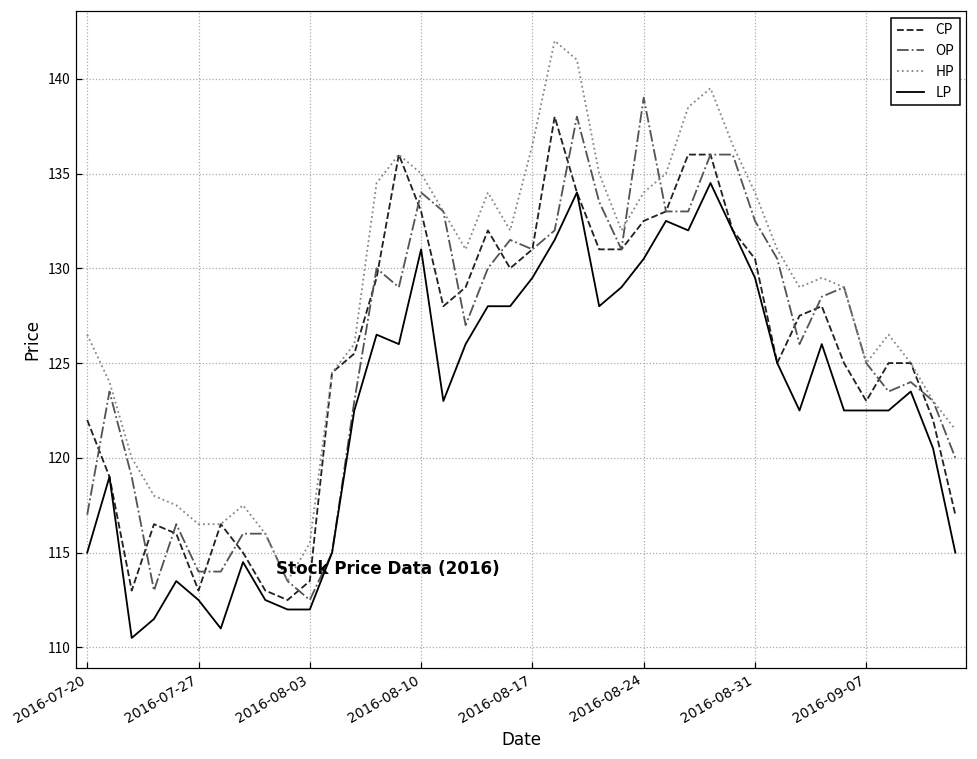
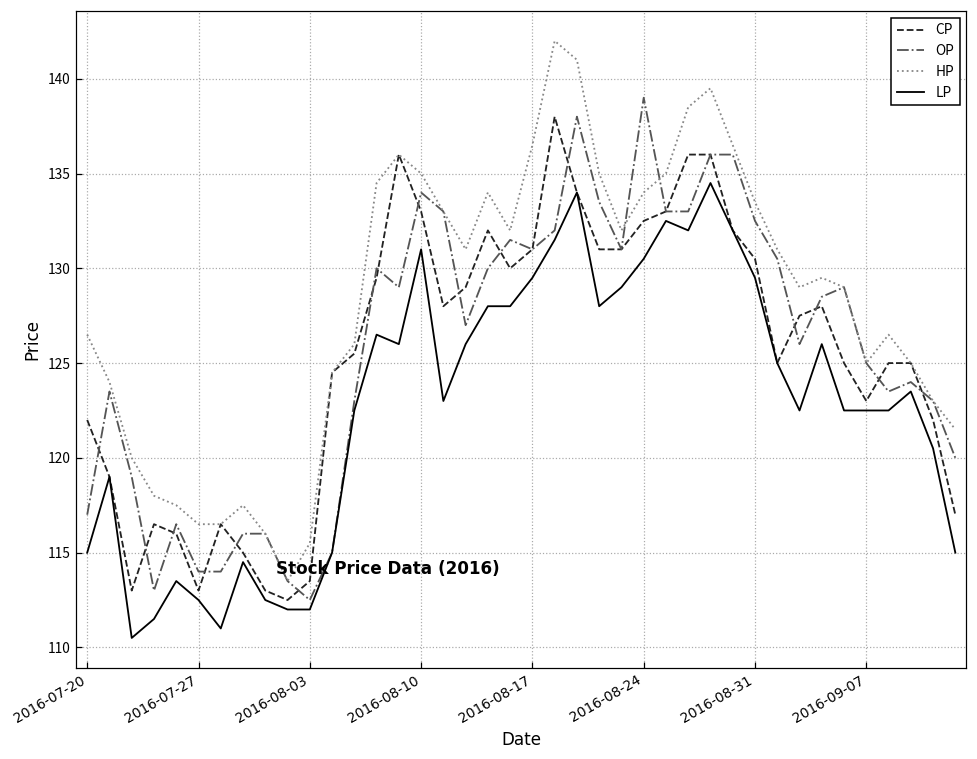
  {
    "OP": {
      "2016-07-20": 117.0,
      "2016-07-27": 114.0,
      "2016-08-03": 112.5,
      "2016-08-10": 134.0,
      "2016-08-24": 139.0,
      "2016-08-31": 132.5
    },
    "HP": {
      "2016-07-20": 126.5,
      "2016-07-27": 116.5,
      "2016-08-03": 115.5,
      "2016-08-10": 135.0,
      "2016-08-17": 136.5,
      "2016-08-24": 134.0,
-     "2016-08-31": 134.0
+     "2016-08-31": 133.5
    }
  }
